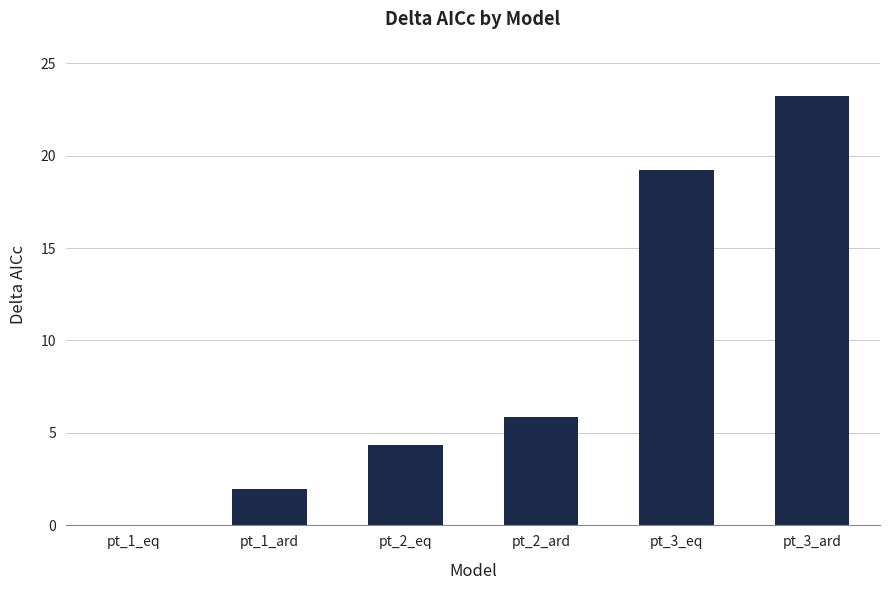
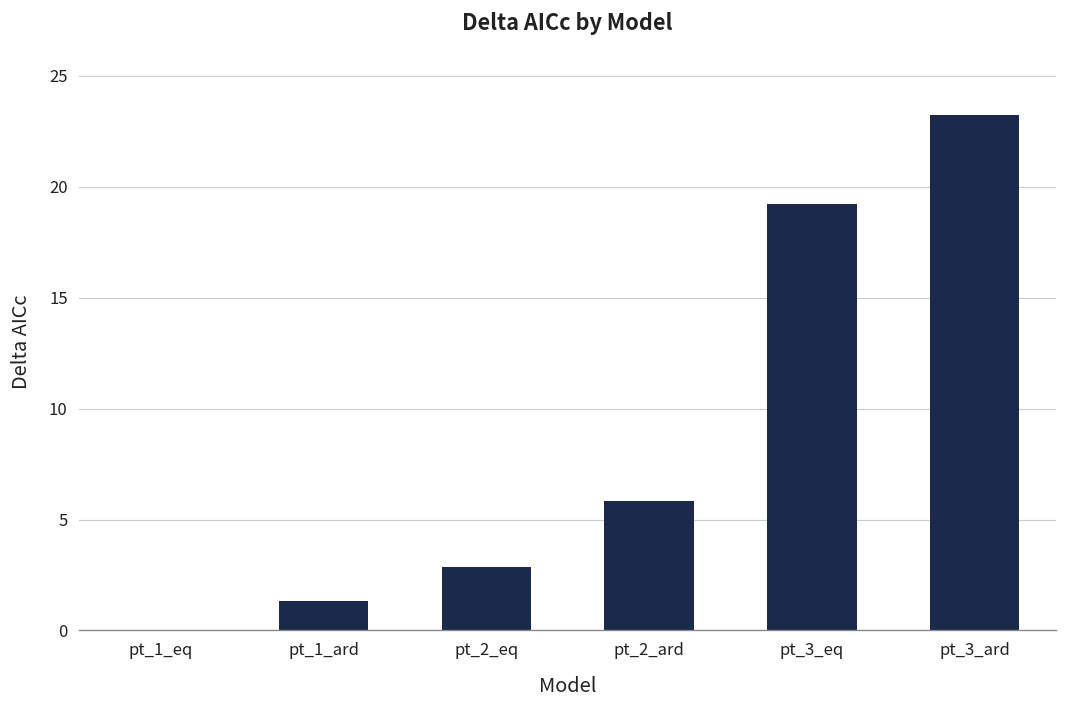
  {
    "pt_1_eq": 0.0,
-   "pt_1_ard": 1.9,
-   "pt_2_eq": 4.3,
+   "pt_1_ard": 1.3,
+   "pt_2_eq": 2.8,
    "pt_2_ard": 5.8,
    "pt_3_eq": 19.2,
    "pt_3_ard": 23.2
  }
